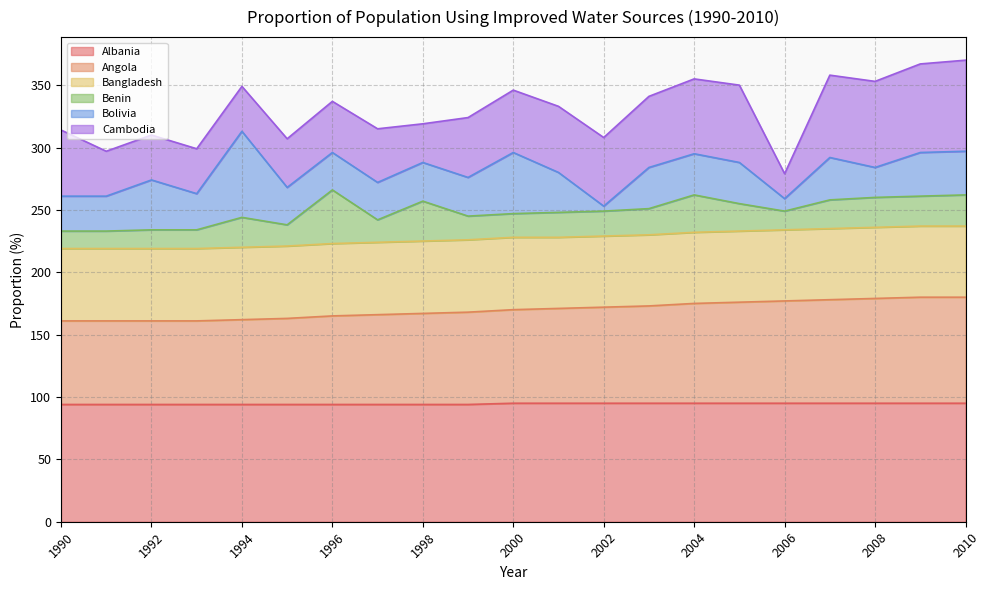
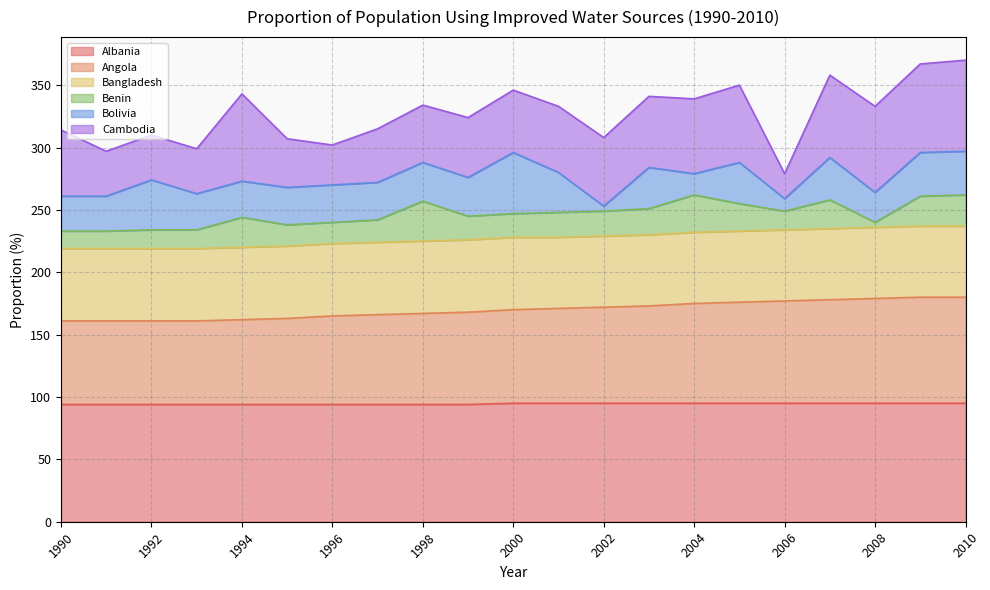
  {
    "Benin": {
      "1990": 14,
      "1992": 15,
      "1994": 24,
-     "1996": 43,
+     "1996": 17,
      "1998": 32,
      "2000": 19,
      "2002": 20,
      "2004": 30,
      "2006": 15,
-     "2008": 24,
+     "2008": 4,
      "2010": 25
    },
    "Bolivia": {
      "1990": 28,
      "1992": 40,
-     "1994": 69,
+     "1994": 29,
      "1996": 30,
      "1998": 31,
      "2000": 49,
      "2002": 4,
-     "2004": 33,
+     "2004": 17,
      "2006": 10,
      "2008": 24,
      "2010": 35
    },
    "Cambodia": {
      "1990": 53,
-     "1994": 36,
-     "1996": 41,
-     "1998": 31,
+     "1994": 70,
+     "1996": 32,
+     "1998": 46,
      "2000": 50,
      "2002": 55,
      "2004": 60,
      "2006": 20,
      "2008": 69,
      "2010": 73
    }
  }
